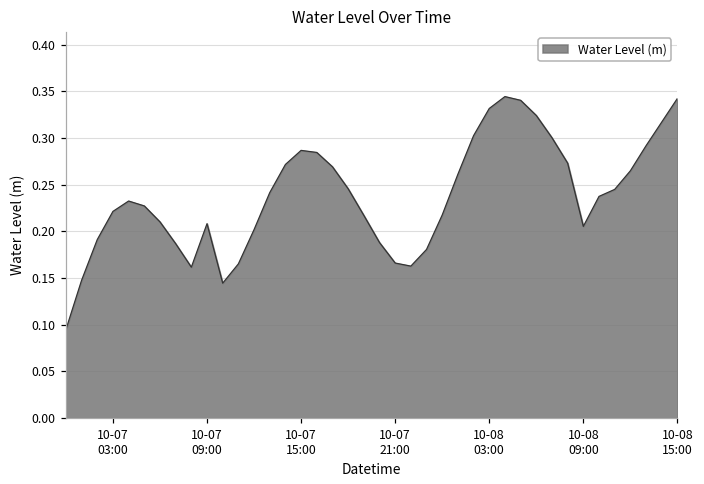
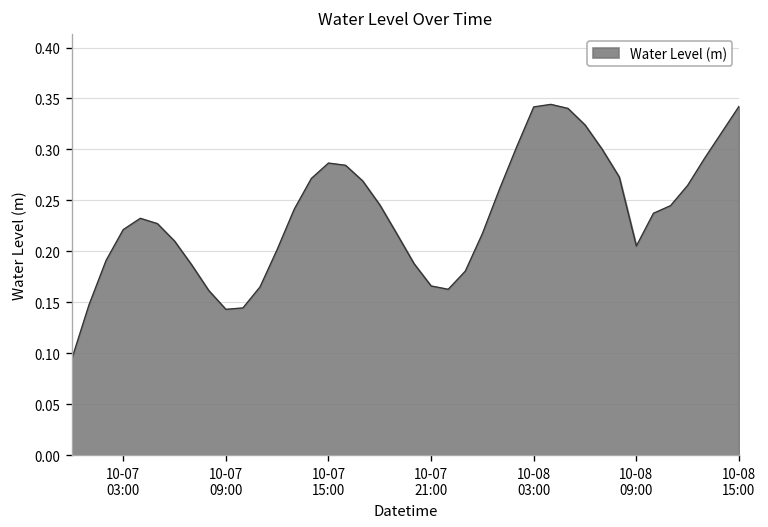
  {
    "10-07 03:00": 0.22,
-   "10-07 09:00": 0.21,
+   "10-07 09:00": 0.14,
    "10-07 15:00": 0.29,
    "10-07 21:00": 0.17,
-   "10-08 03:00": 0.33,
+   "10-08 03:00": 0.34,
    "10-08 09:00": 0.21,
    "10-08 15:00": 0.34
  }
